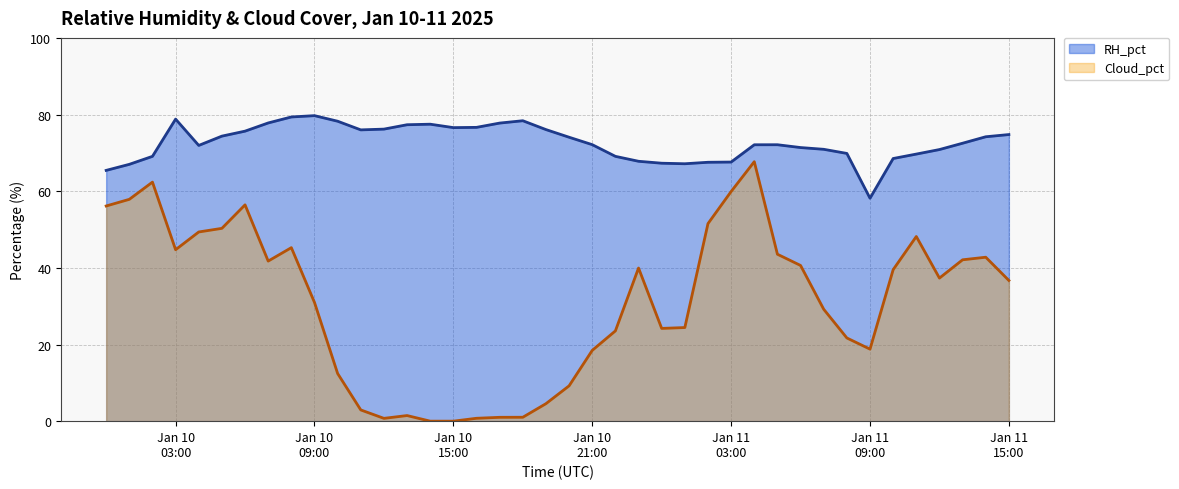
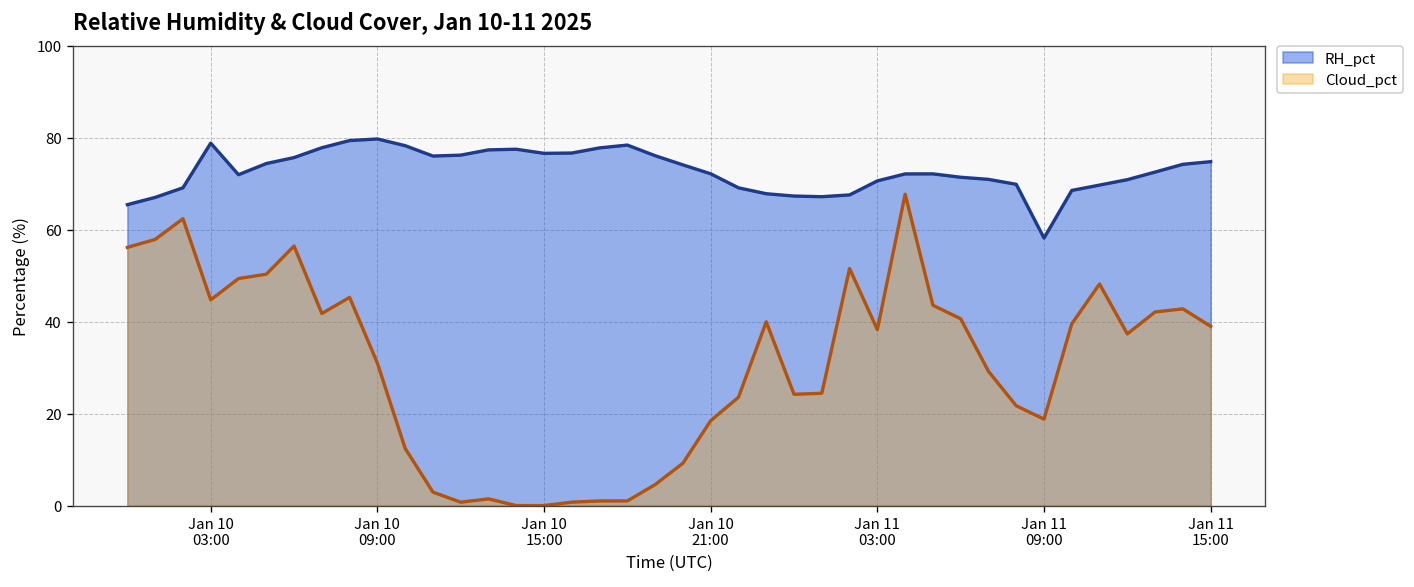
  {
    "RH_pct": {
      "Jan 10 03:00": 79,
      "Jan 10 09:00": 80,
      "Jan 10 15:00": 77,
      "Jan 10 21:00": 72,
-     "Jan 11 03:00": 68,
+     "Jan 11 03:00": 71,
      "Jan 11 09:00": 58,
      "Jan 11 15:00": 75
    },
    "Cloud_pct": {
      "Jan 10 03:00": 45,
      "Jan 10 09:00": 31,
      "Jan 10 15:00": 0,
      "Jan 10 21:00": 18,
-     "Jan 11 03:00": 60,
+     "Jan 11 03:00": 38,
      "Jan 11 09:00": 19,
-     "Jan 11 15:00": 37
+     "Jan 11 15:00": 39
    }
  }
